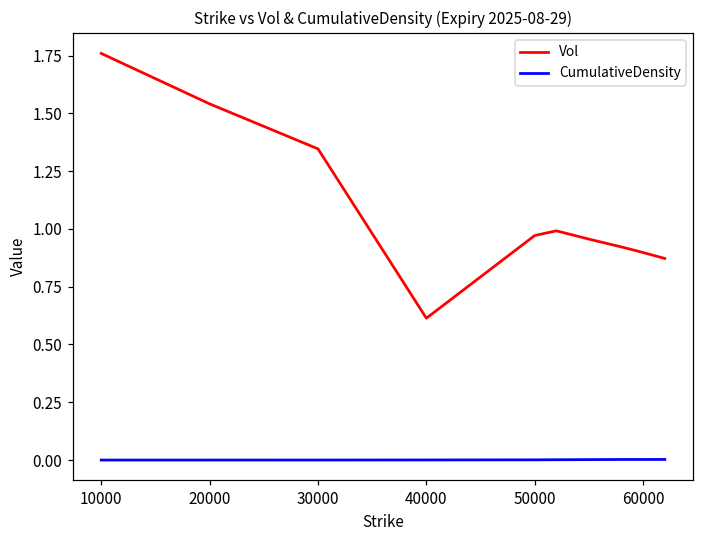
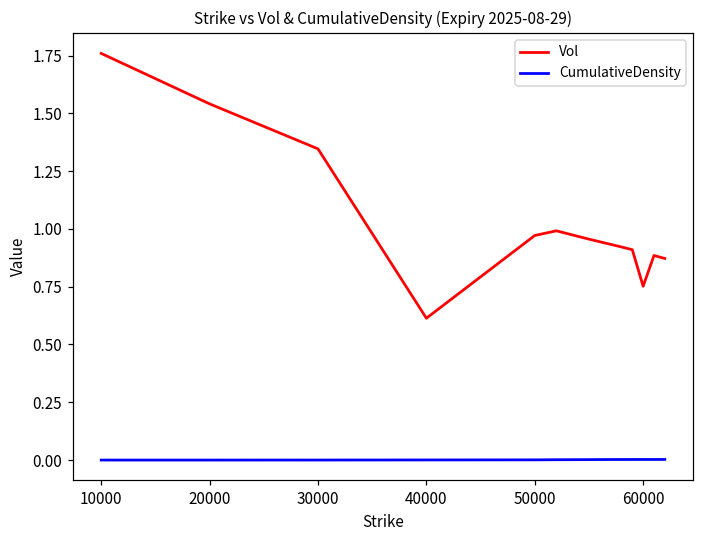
  {
    "Vol": {
      "10000": 1.76,
      "20000": 1.54,
      "30000": 1.35,
      "40000": 0.61,
      "50000": 0.97,
-     "60000": 0.90
+     "60000": 0.75
    },
    "CumulativeDensity": {
      "10000": 0.00,
      "20000": 0.00,
      "30000": 0.00,
      "40000": 0.00,
      "50000": 0.00,
      "60000": 0.00
    }
  }
